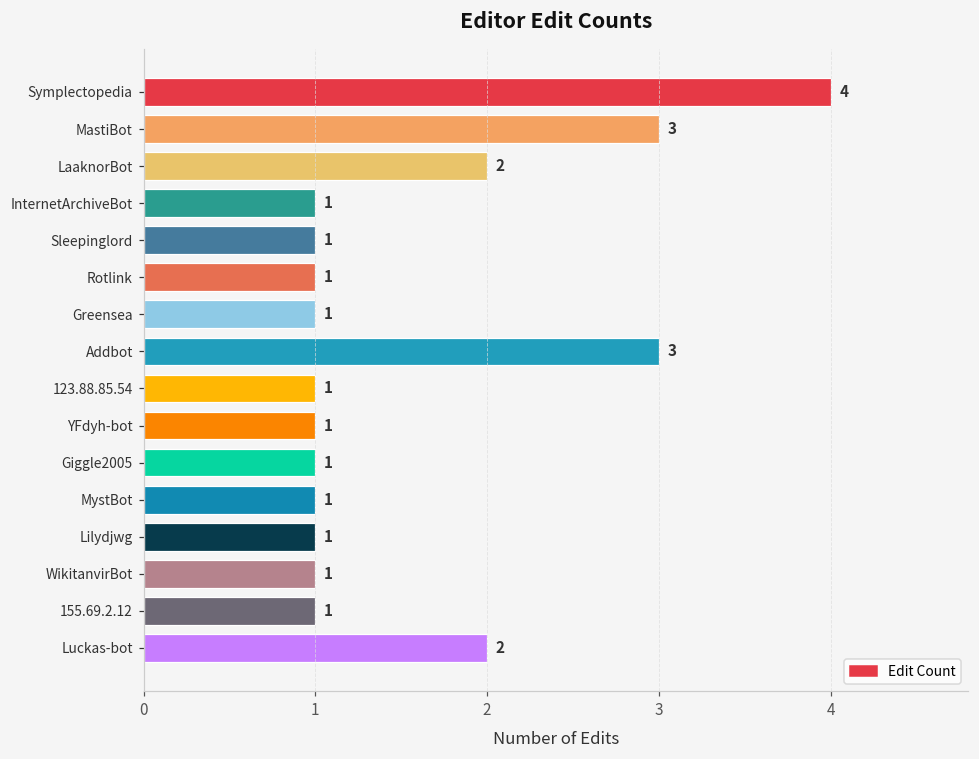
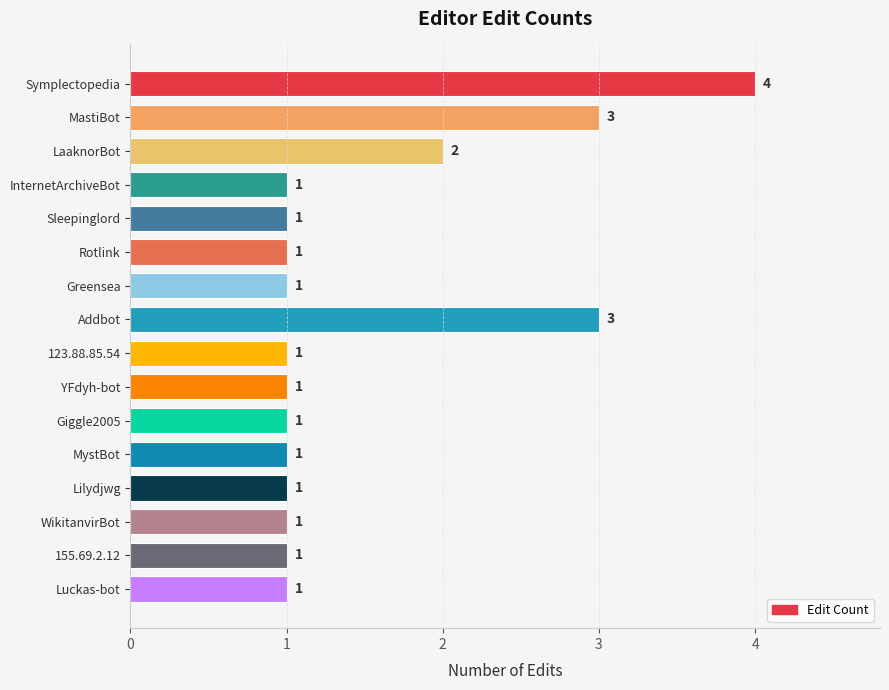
  {
    "Symplectopedia": 4,
    "MastiBot": 3,
    "LaaknorBot": 2,
    "InternetArchiveBot": 1,
    "Sleepinglord": 1,
    "Rotlink": 1,
    "Greensea": 1,
    "Addbot": 3,
    "123.88.85.54": 1,
    "YFdyh-bot": 1,
    "Giggle2005": 1,
    "MystBot": 1,
    "Lilydjwg": 1,
    "WikitanvirBot": 1,
    "155.69.2.12": 1,
-   "Luckas-bot": 2
+   "Luckas-bot": 1
  }
